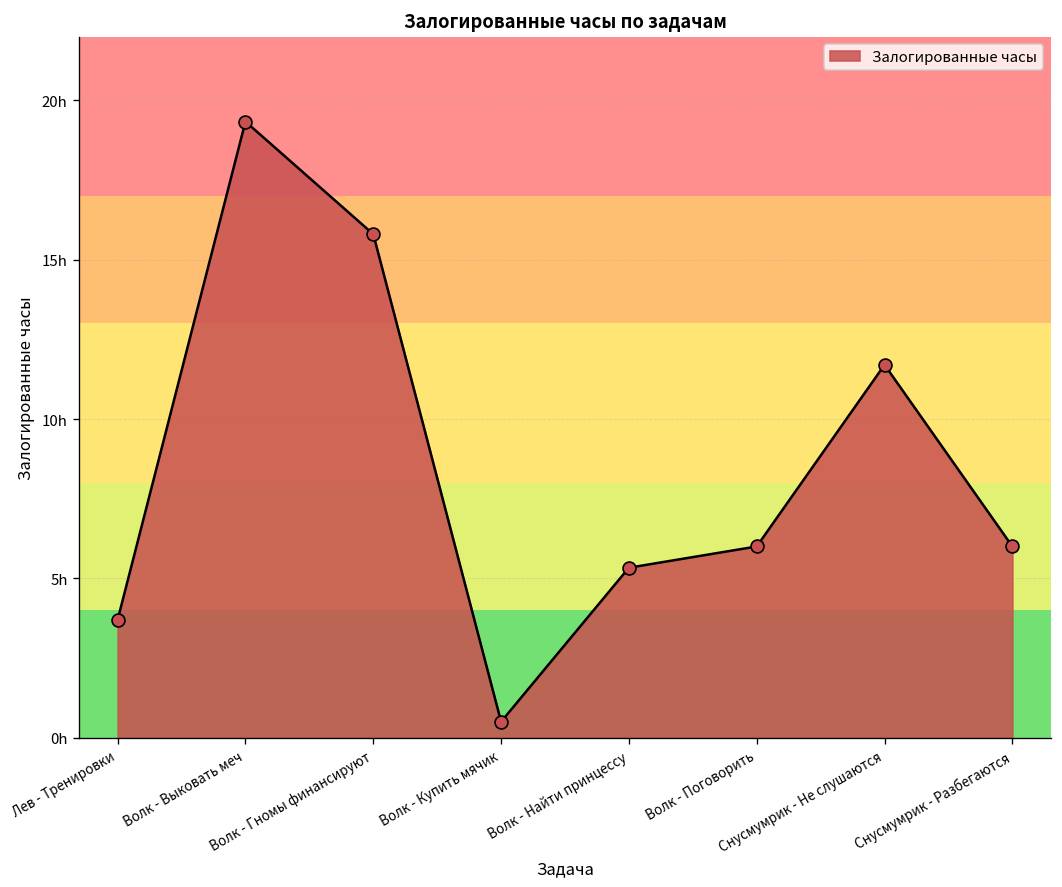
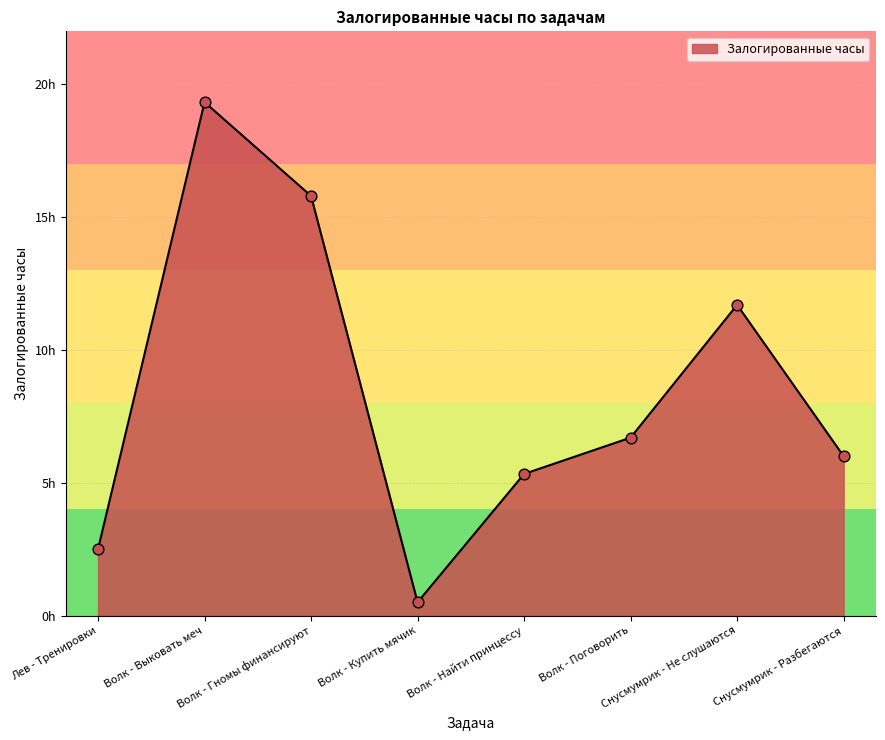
  {
-   "Лев - Тренировки": "3.7h",
+   "Лев - Тренировки": "2.5h",
    "Волк - Выковать меч": "19.3h",
    "Волк - Гномы финансируют": "15.8h",
    "Волк - Купить мячик": "0.5h",
    "Волк - Найти принцессу": "5.3h",
-   "Волк - Поговорить": "6.0h",
+   "Волк - Поговорить": "6.7h",
    "Снусмумрик - Не слушаются": "11.7h",
    "Снусмумрик - Разбегаются": "6.0h"
  }
